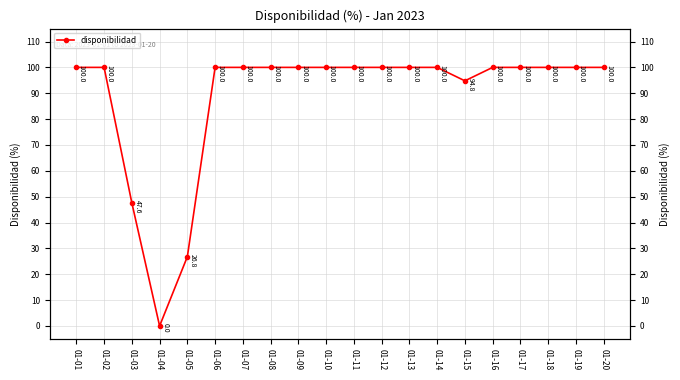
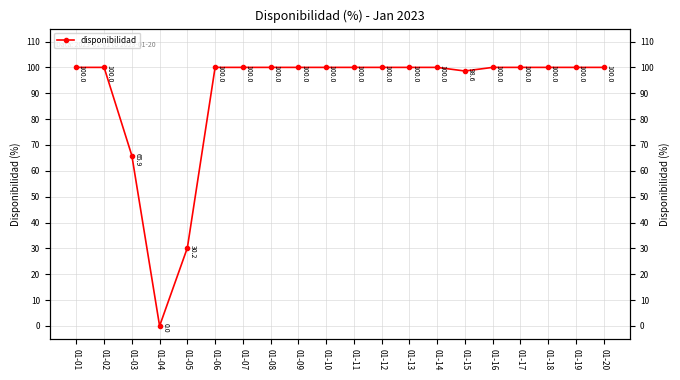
  {
    "01-01": 100.0,
    "01-02": 100.0,
-   "01-03": 47.6,
+   "01-03": 65.9,
    "01-04": 0.0,
-   "01-05": 26.8,
+   "01-05": 30.2,
    "01-06": 100.0,
    "01-07": 100.0,
    "01-08": 100.0,
    "01-09": 100.0,
    "01-10": 100.0,
    "01-11": 100.0,
    "01-12": 100.0,
    "01-13": 100.0,
    "01-14": 100.0,
-   "01-15": 94.8,
+   "01-15": 98.6,
    "01-16": 100.0,
    "01-17": 100.0,
    "01-18": 100.0,
    "01-19": 100.0,
    "01-20": 100.0
  }
